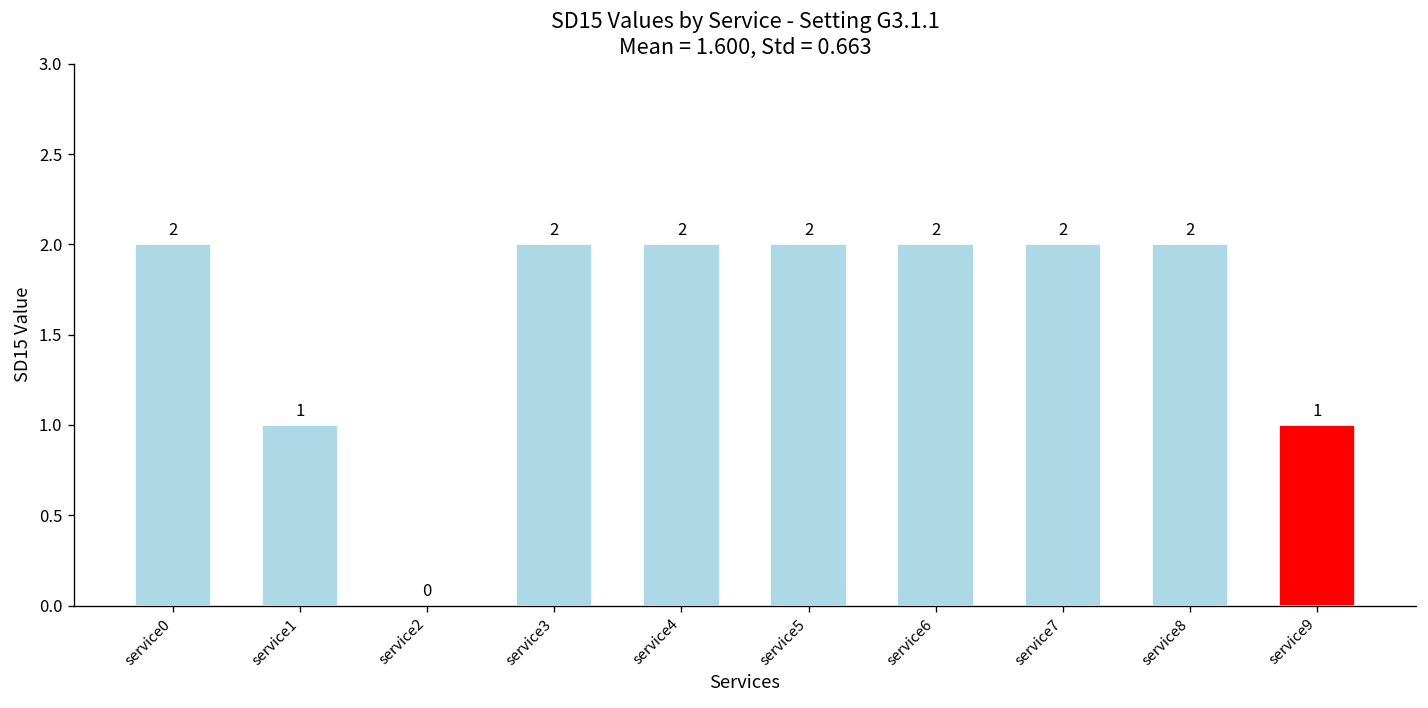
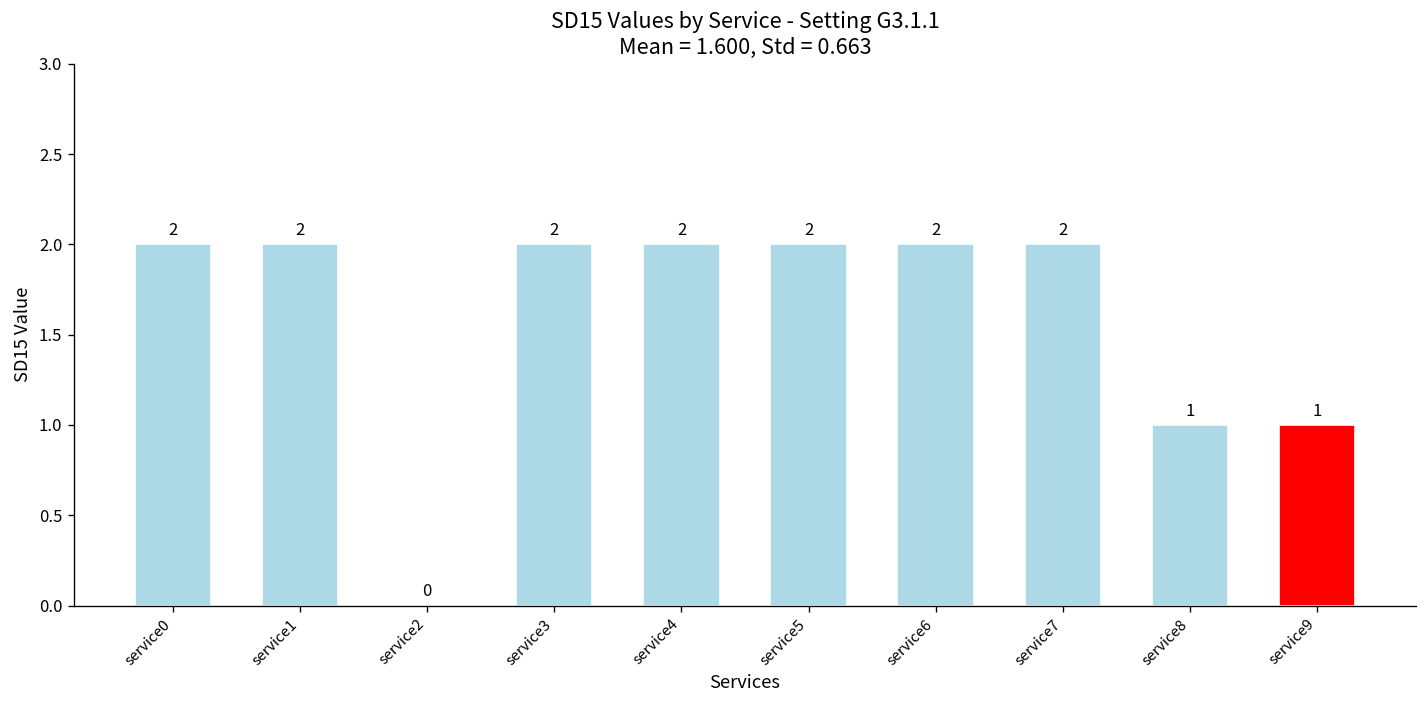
  {
    "service0": 2,
-   "service1": 1,
+   "service1": 2,
    "service2": 0,
    "service3": 2,
    "service4": 2,
    "service5": 2,
    "service6": 2,
    "service7": 2,
-   "service8": 2,
+   "service8": 1,
    "service9": 1
  }
